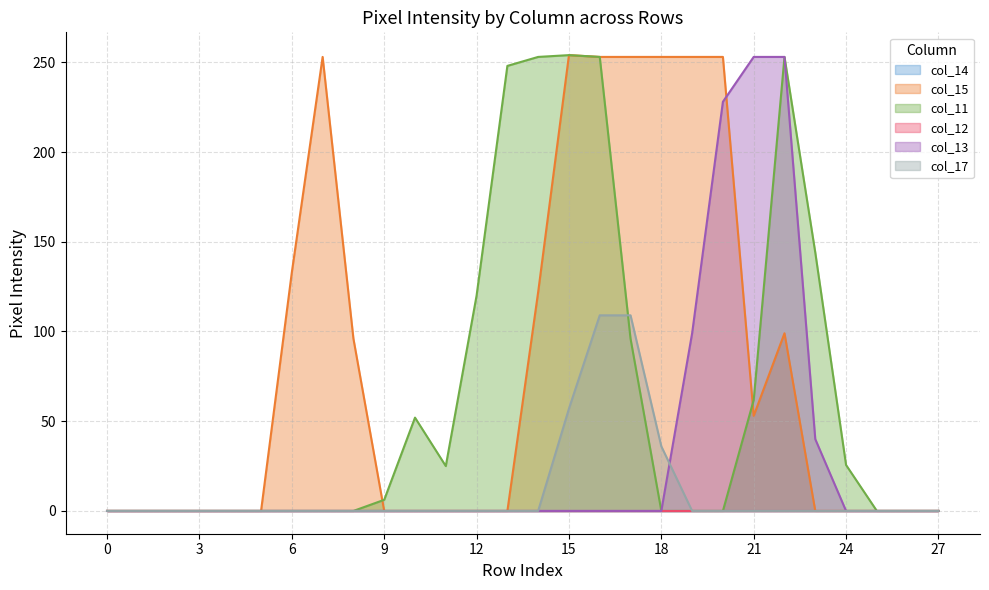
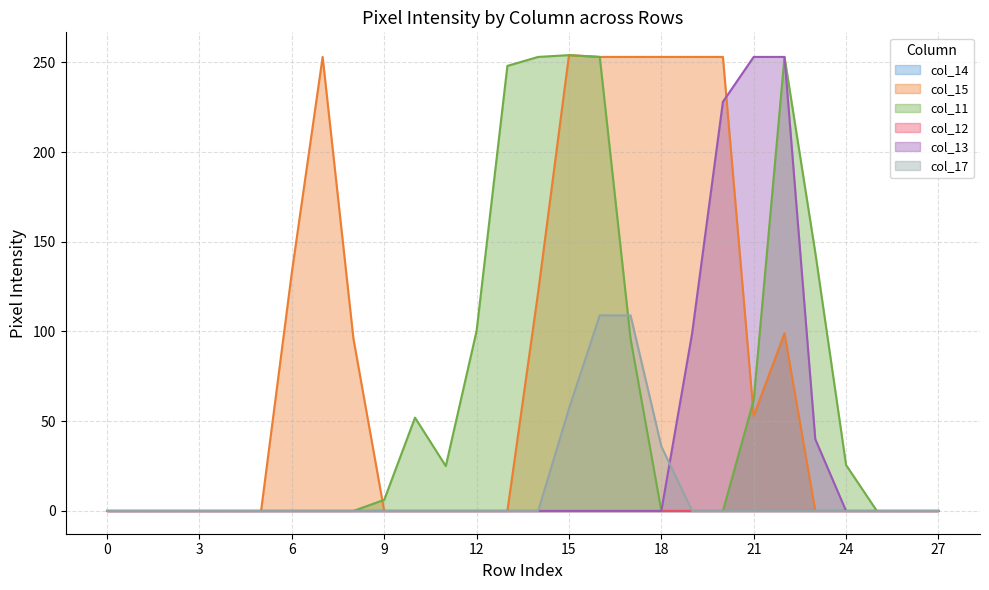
  {
    "col_11": {
      "9": 6,
-     "12": 120,
+     "12": 100,
      "21": 62,
      "24": 26
    }
  }
